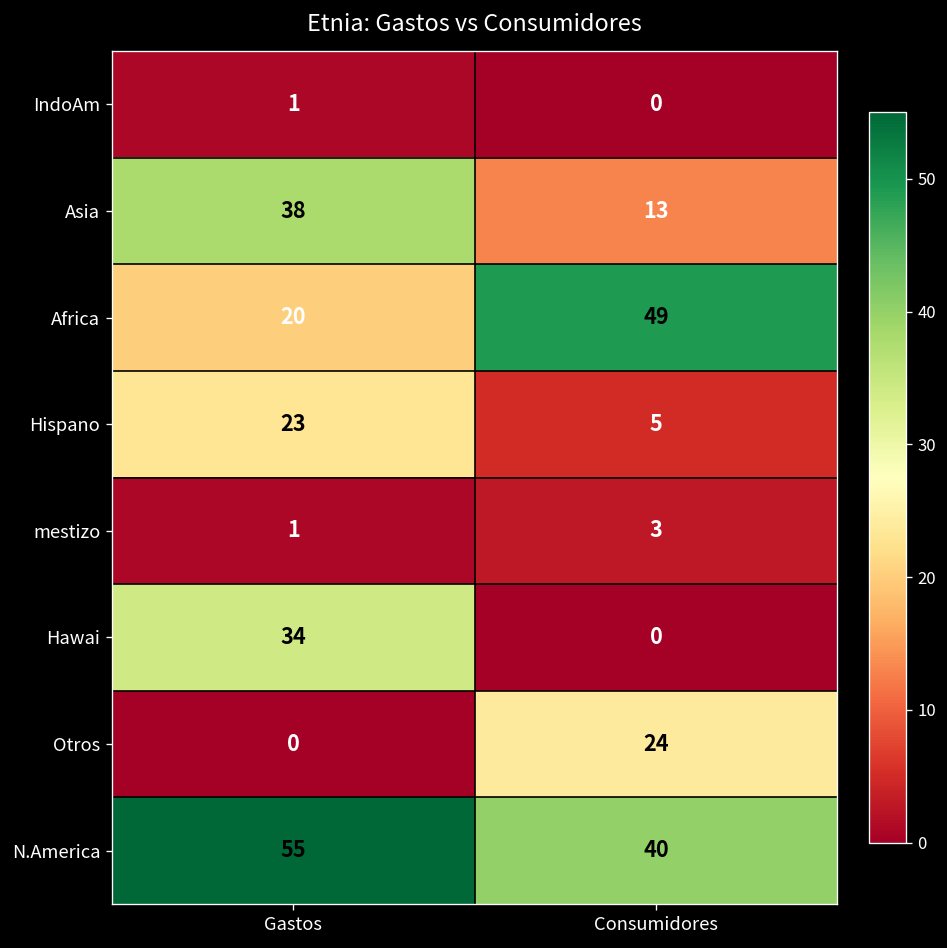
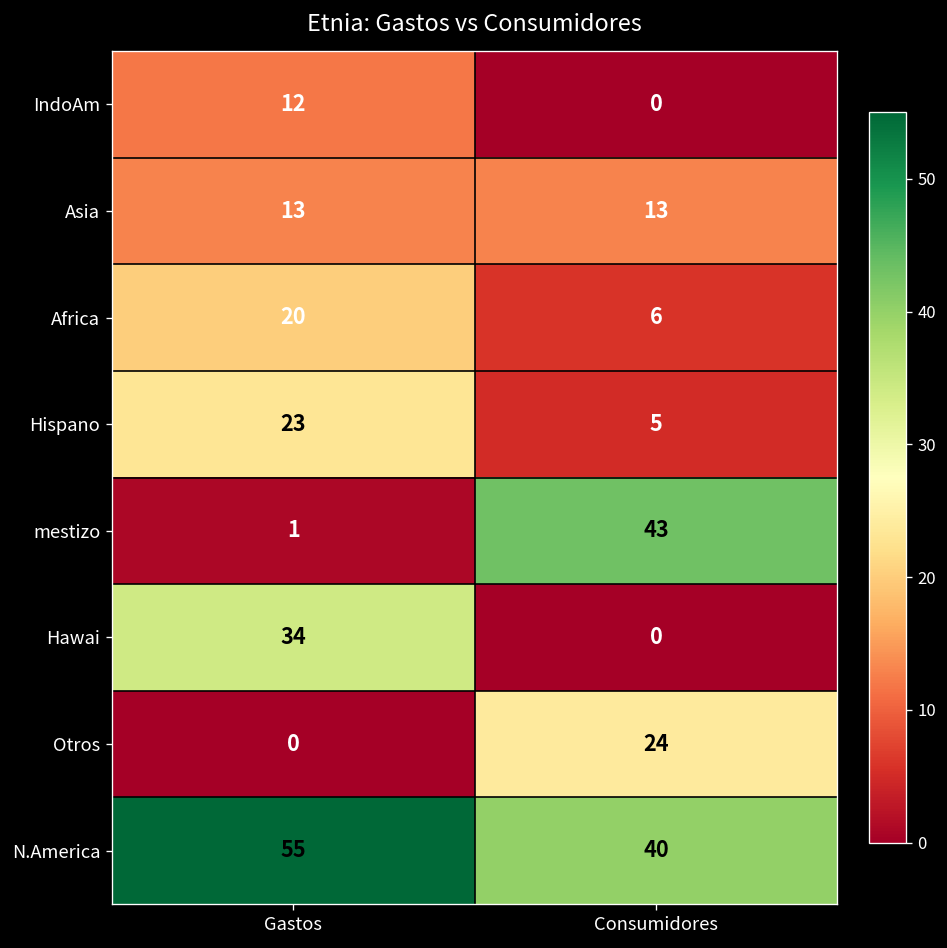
  {
    "IndoAm": {
-     "Gastos": 1,
+     "Gastos": 12,
      "Consumidores": 0
    },
    "Asia": {
-     "Gastos": 38,
+     "Gastos": 13,
      "Consumidores": 13
    },
    "Africa": {
      "Gastos": 20,
-     "Consumidores": 49
+     "Consumidores": 6
    },
    "Hispano": {
      "Gastos": 23,
      "Consumidores": 5
    },
    "mestizo": {
      "Gastos": 1,
-     "Consumidores": 3
+     "Consumidores": 43
    },
    "Hawai": {
      "Gastos": 34,
      "Consumidores": 0
    },
    "Otros": {
      "Gastos": 0,
      "Consumidores": 24
    },
    "N.America": {
      "Gastos": 55,
      "Consumidores": 40
    }
  }
